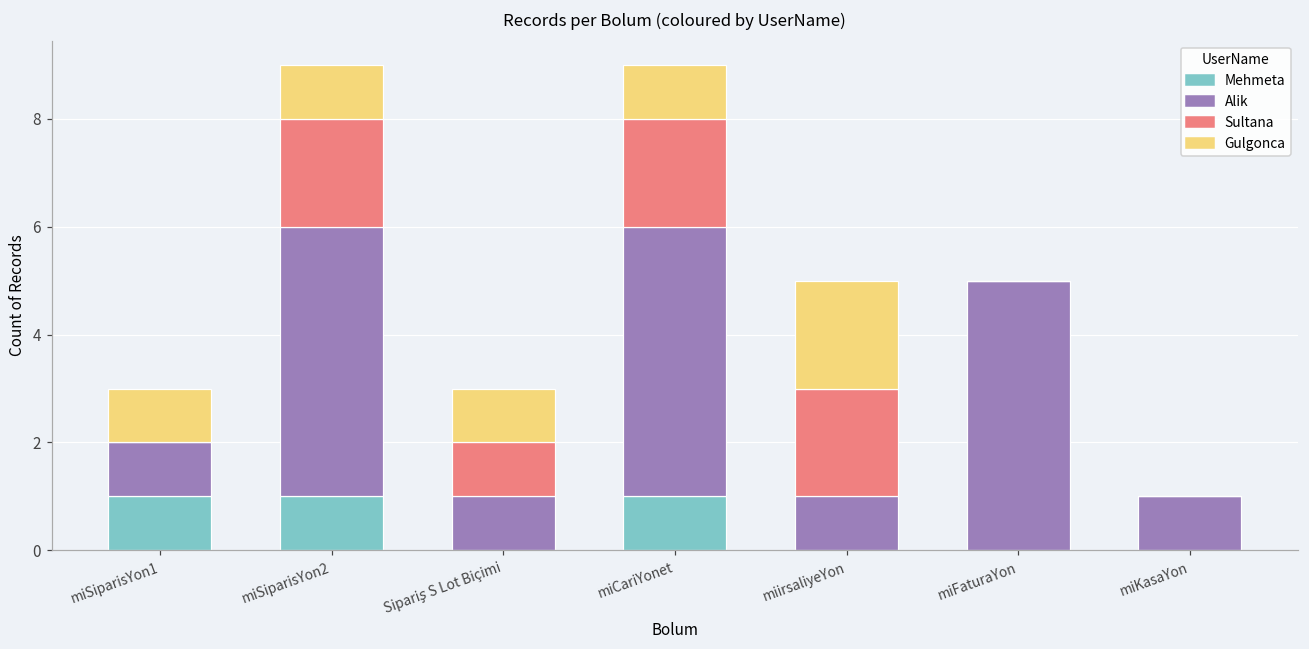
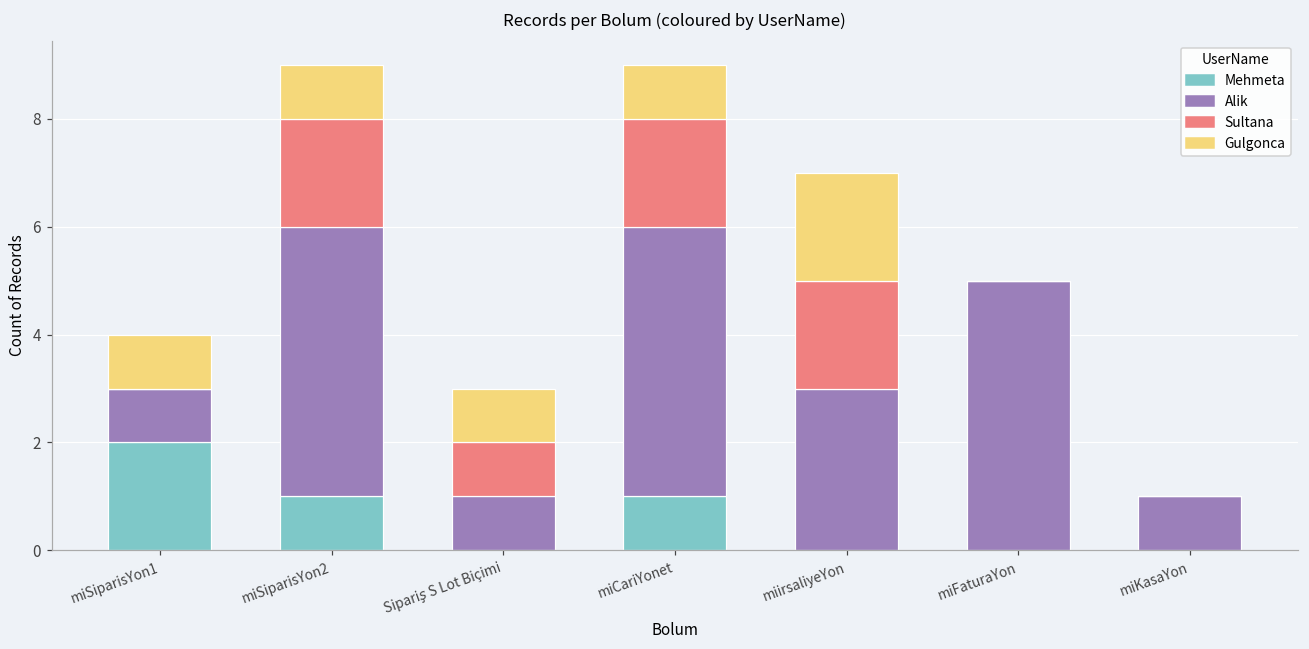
  {
    "Mehmeta": {
-     "miSiparisYon1": 1,
+     "miSiparisYon1": 2,
      "miSiparisYon2": 1,
      "Sipariş S Lot Biçimi": 0,
      "miCariYonet": 1,
      "miirsaliyeYon": 0,
      "miFaturaYon": 0,
      "miKasaYon": 0
    },
    "Alik": {
-     "miirsaliyeYon": 1
+     "miirsaliyeYon": 3
    }
  }
